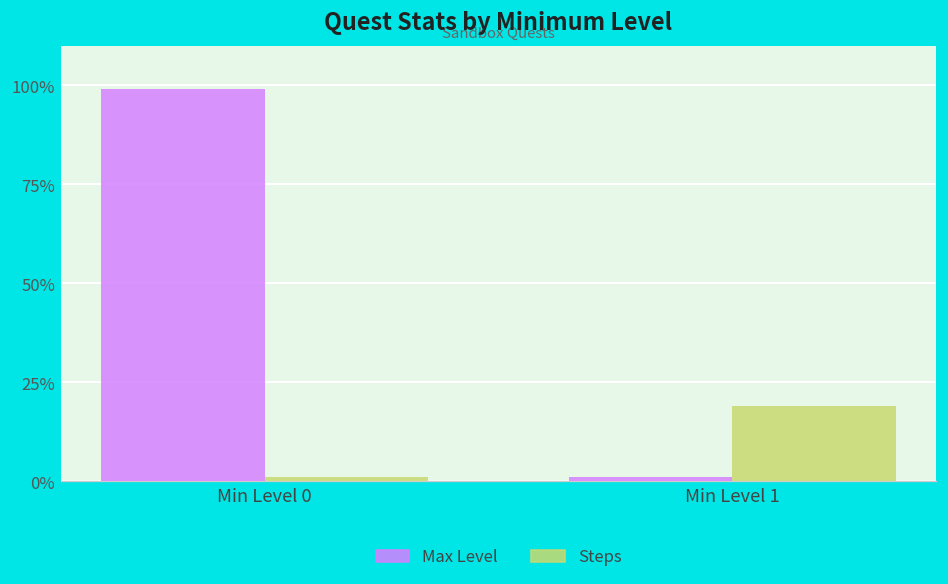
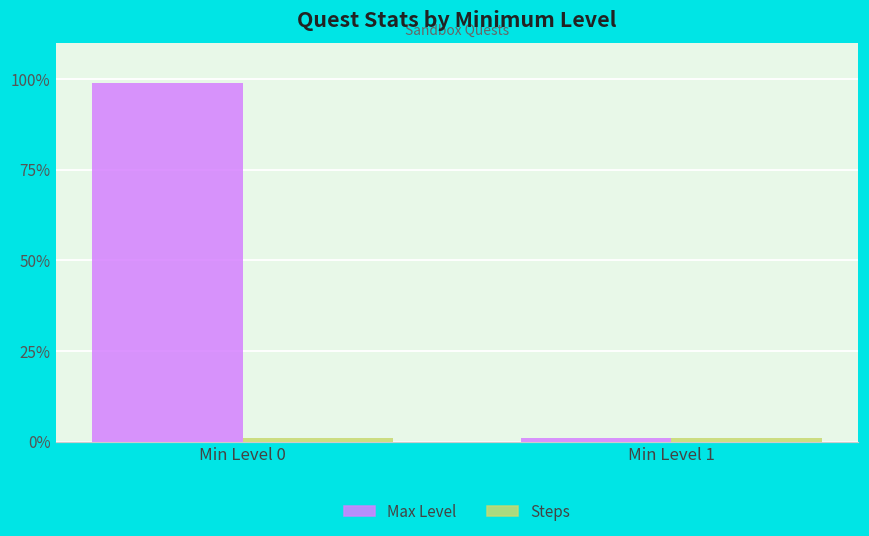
  {
    "Max Level": {
      "Min Level 0": "99%",
      "Min Level 1": "1%"
    },
    "Steps": {
      "Min Level 0": "1%",
-     "Min Level 1": "19%"
+     "Min Level 1": "1%"
    }
  }
